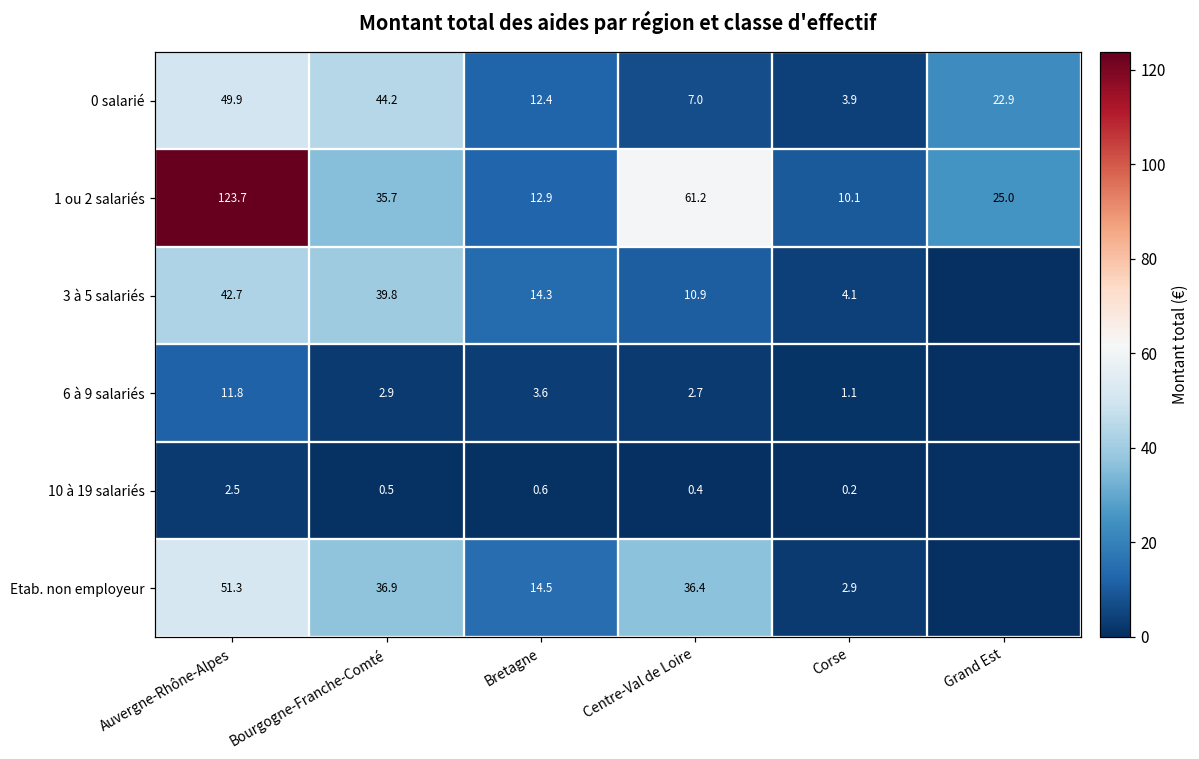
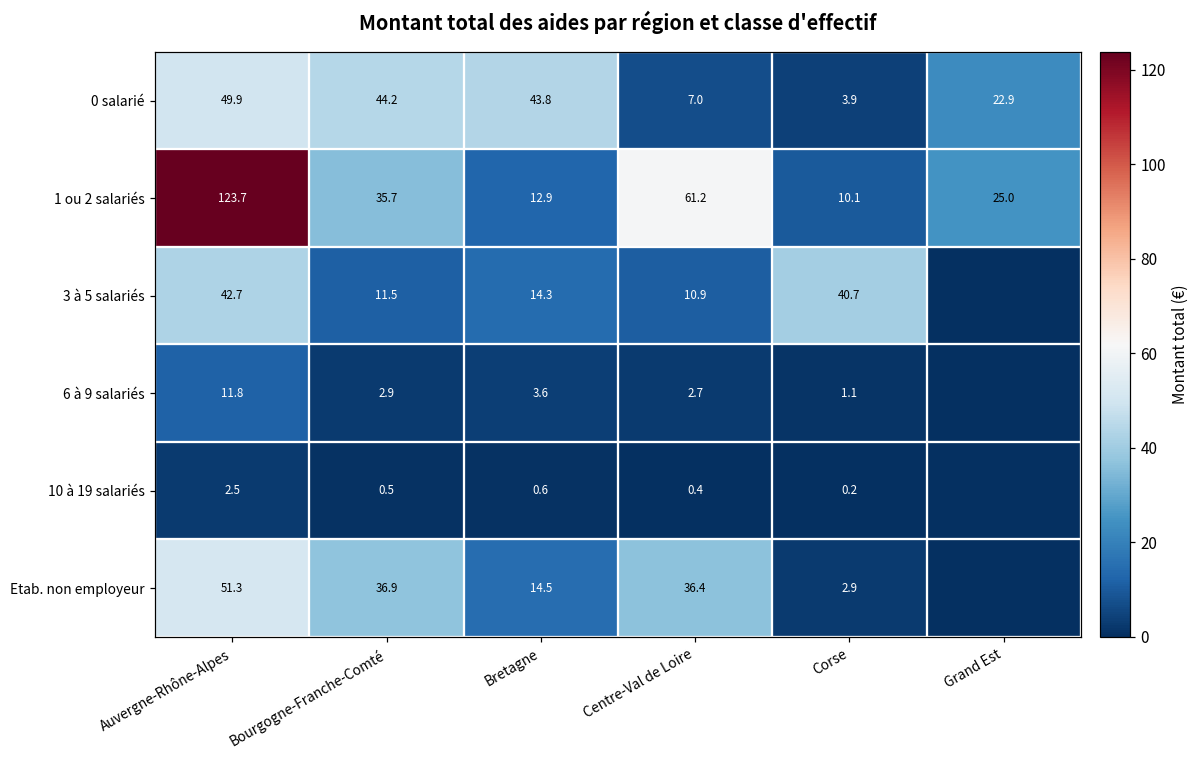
  {
    "0 salarié": {
      "Auvergne-Rhône-Alpes": 49.9,
      "Bourgogne-Franche-Comté": 44.2,
-     "Bretagne": 12.4,
+     "Bretagne": 43.8,
      "Centre-Val de Loire": 7.0,
      "Corse": 3.9,
      "Grand Est": 22.9
    },
    "1 ou 2 salariés": {
      "Auvergne-Rhône-Alpes": 123.7,
      "Bourgogne-Franche-Comté": 35.7,
      "Bretagne": 12.9,
      "Centre-Val de Loire": 61.2,
      "Corse": 10.1,
      "Grand Est": 25.0
    },
    "3 à 5 salariés": {
      "Auvergne-Rhône-Alpes": 42.7,
-     "Bourgogne-Franche-Comté": 39.8,
+     "Bourgogne-Franche-Comté": 11.5,
      "Bretagne": 14.3,
      "Centre-Val de Loire": 10.9,
-     "Corse": 4.1
+     "Corse": 40.7
    },
    "6 à 9 salariés": {
      "Auvergne-Rhône-Alpes": 11.8,
      "Bourgogne-Franche-Comté": 2.9,
      "Bretagne": 3.6,
      "Centre-Val de Loire": 2.7,
      "Corse": 1.1
    },
    "10 à 19 salariés": {
      "Auvergne-Rhône-Alpes": 2.5,
      "Bourgogne-Franche-Comté": 0.5,
      "Bretagne": 0.6,
      "Centre-Val de Loire": 0.4,
      "Corse": 0.2
    },
    "Etab. non employeur": {
      "Auvergne-Rhône-Alpes": 51.3,
      "Bourgogne-Franche-Comté": 36.9,
      "Bretagne": 14.5,
      "Centre-Val de Loire": 36.4,
      "Corse": 2.9
    }
  }
